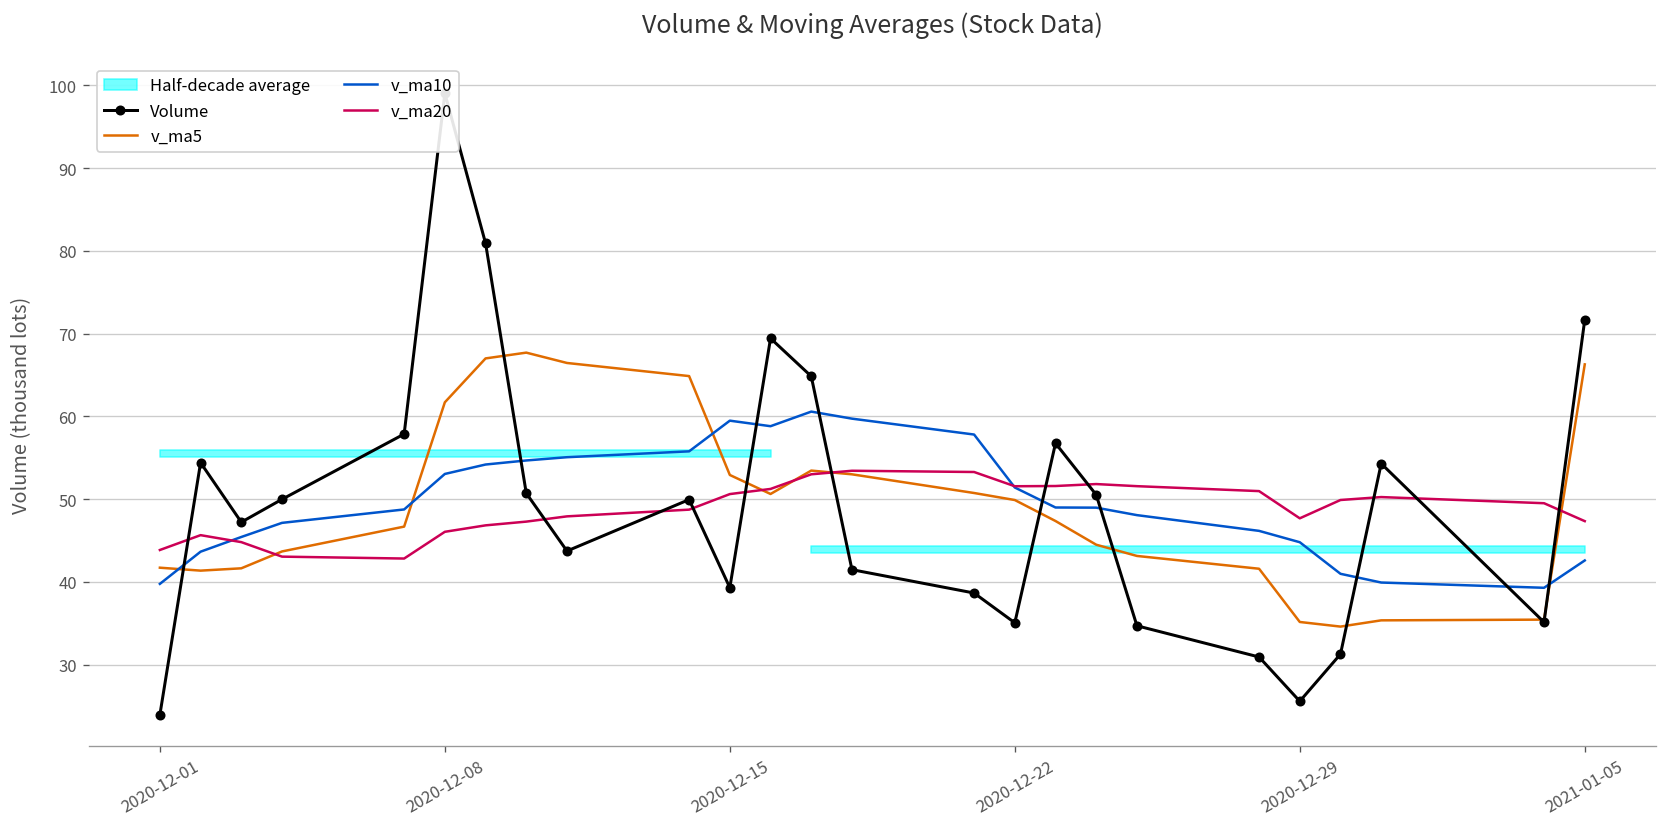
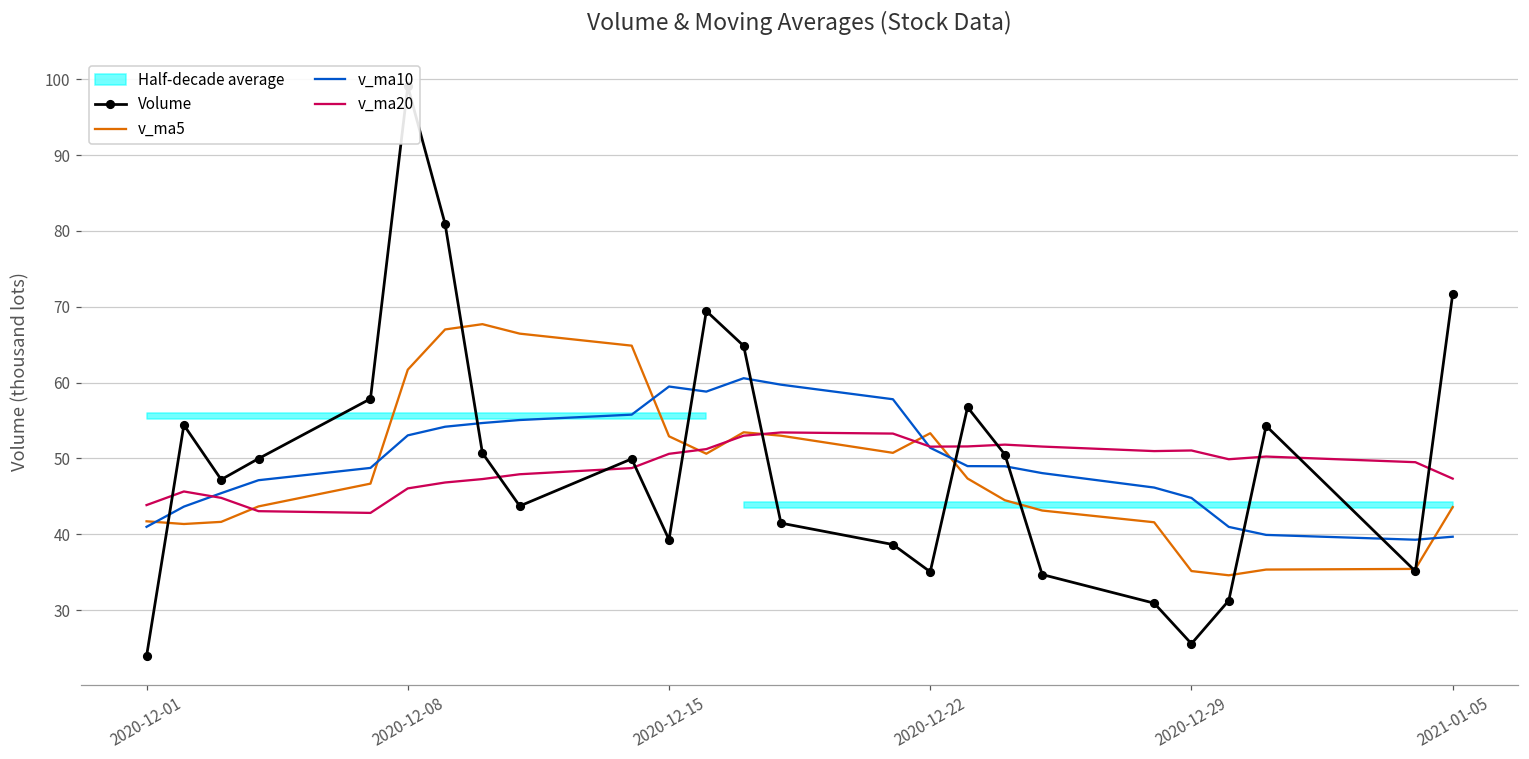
  {
    "Volume": {
      "2020-12-01": 24,
      "2020-12-15": 39,
      "2020-12-22": 35,
      "2020-12-29": 26,
      "2021-01-05": 72
    },
    "v_ma5": {
      "2020-12-01": 42,
      "2020-12-08": 62,
      "2020-12-15": 53,
-     "2020-12-22": 50,
+     "2020-12-22": 53,
      "2020-12-29": 35,
-     "2021-01-05": 66
+     "2021-01-05": 44
    },
    "v_ma10": {
-     "2020-12-01": 40,
+     "2020-12-01": 41,
      "2020-12-08": 53,
      "2020-12-15": 59,
      "2020-12-29": 45,
-     "2021-01-05": 43
+     "2021-01-05": 40
    },
    "v_ma20": {
      "2020-12-01": 44,
      "2020-12-08": 46,
      "2020-12-15": 51,
-     "2020-12-29": 48,
+     "2020-12-29": 51,
      "2021-01-05": 47
    }
  }
